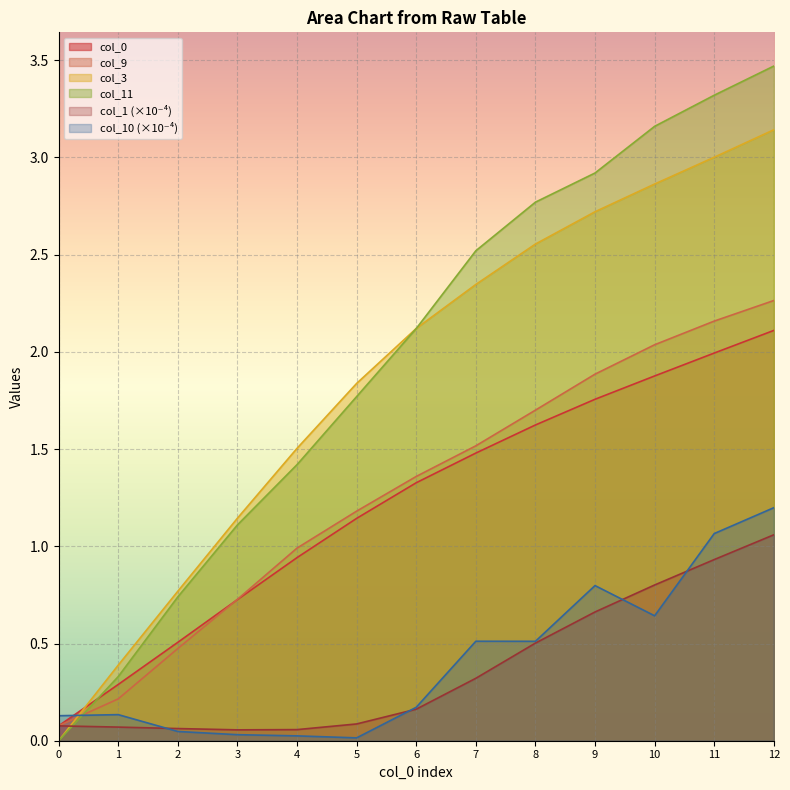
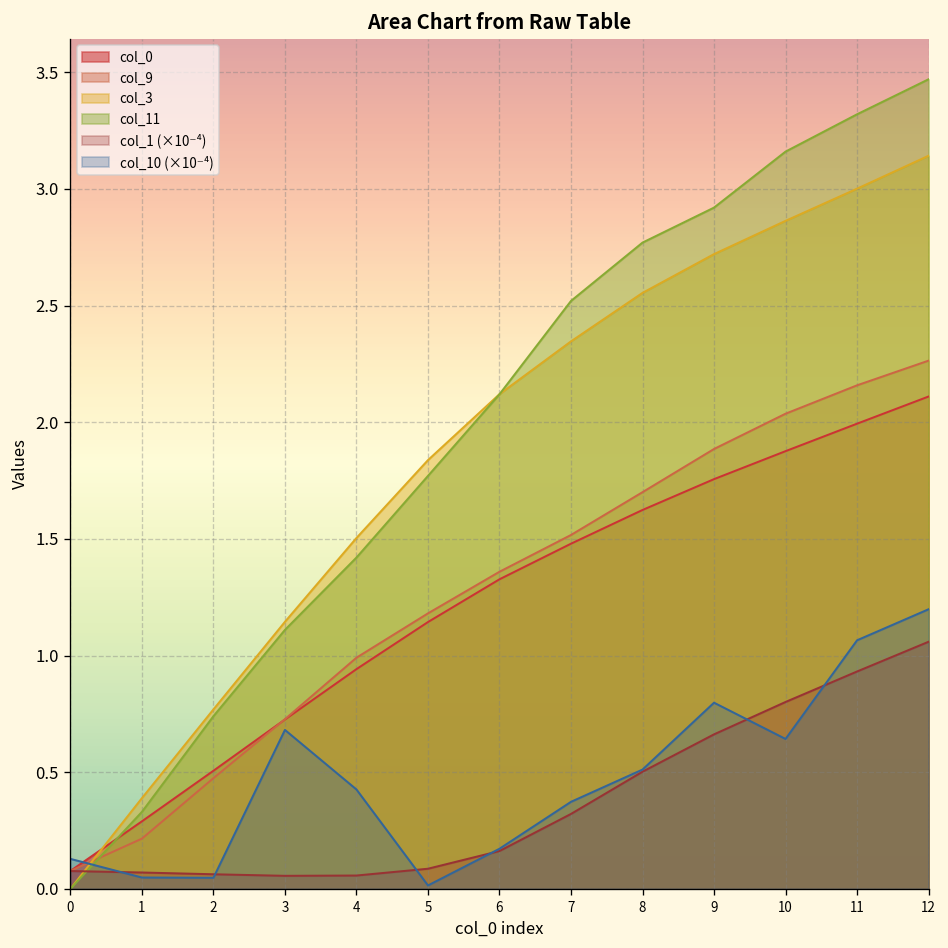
  {
    "col_10 (×10⁻⁴)": {
      "0": 0.13,
-     "1": 0.13,
+     "1": 0.05,
      "2": 0.05,
-     "3": 0.03,
-     "4": 0.02,
+     "3": 0.68,
+     "4": 0.43,
      "5": 0.01,
-     "7": 0.51,
+     "7": 0.37,
      "9": 0.80,
      "10": 0.64,
      "11": 1.07,
      "12": 1.20
    }
  }
